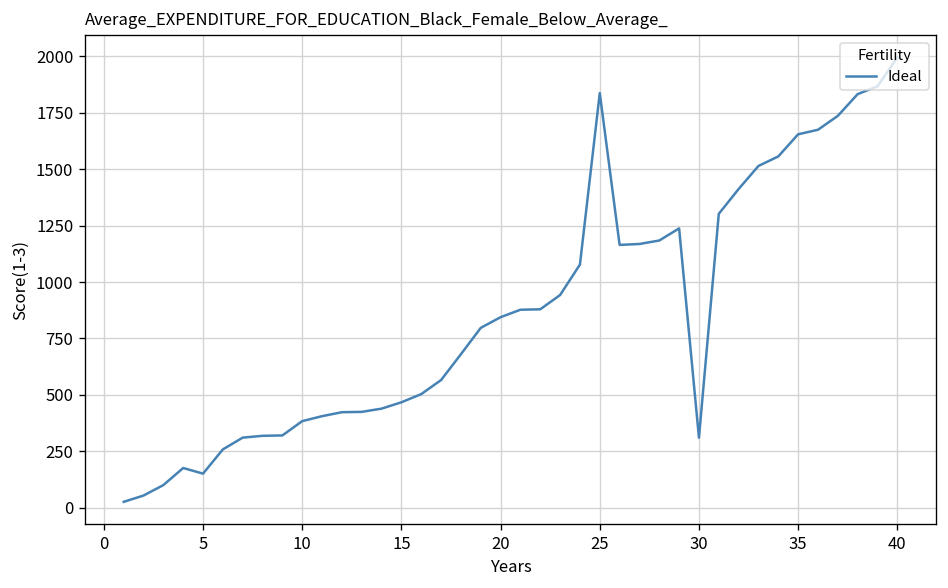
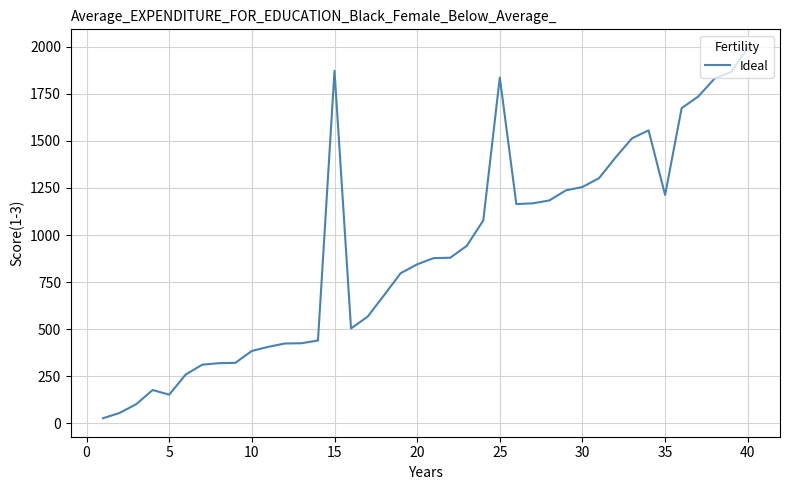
  {
    "5": 150,
    "10": 380,
-   "15": 470,
+   "15": 1870,
    "20": 840,
    "25": 1840,
-   "30": 310,
-   "35": 1650
+   "30": 1260,
+   "35": 1210
  }
